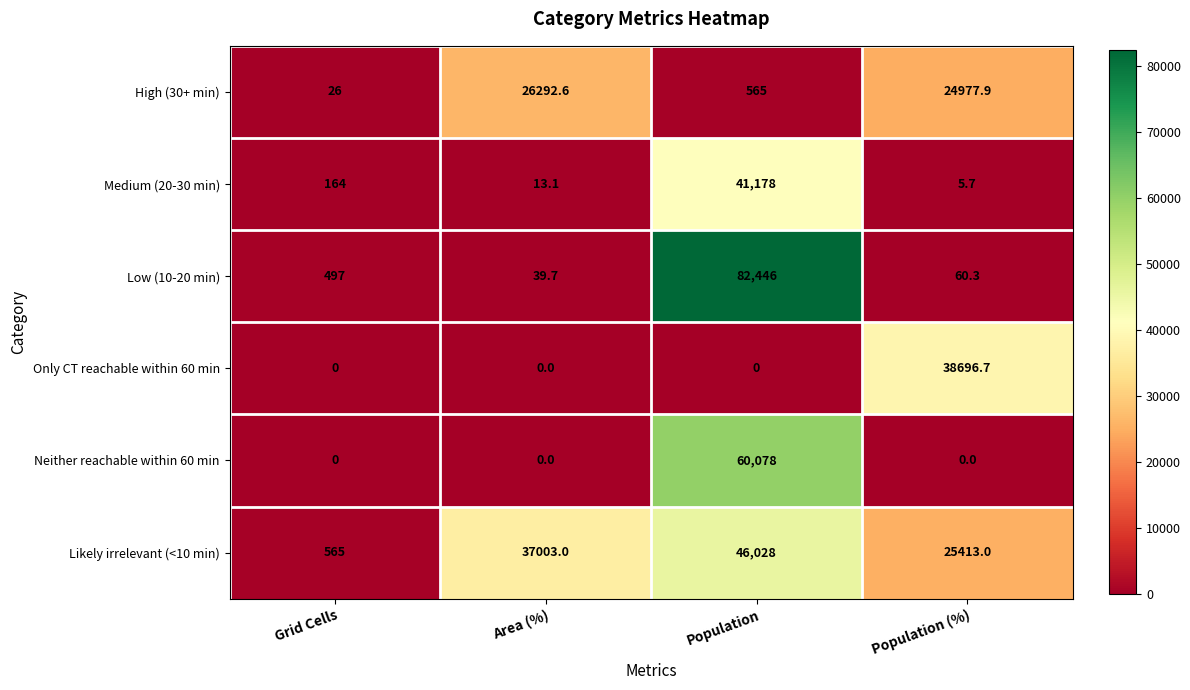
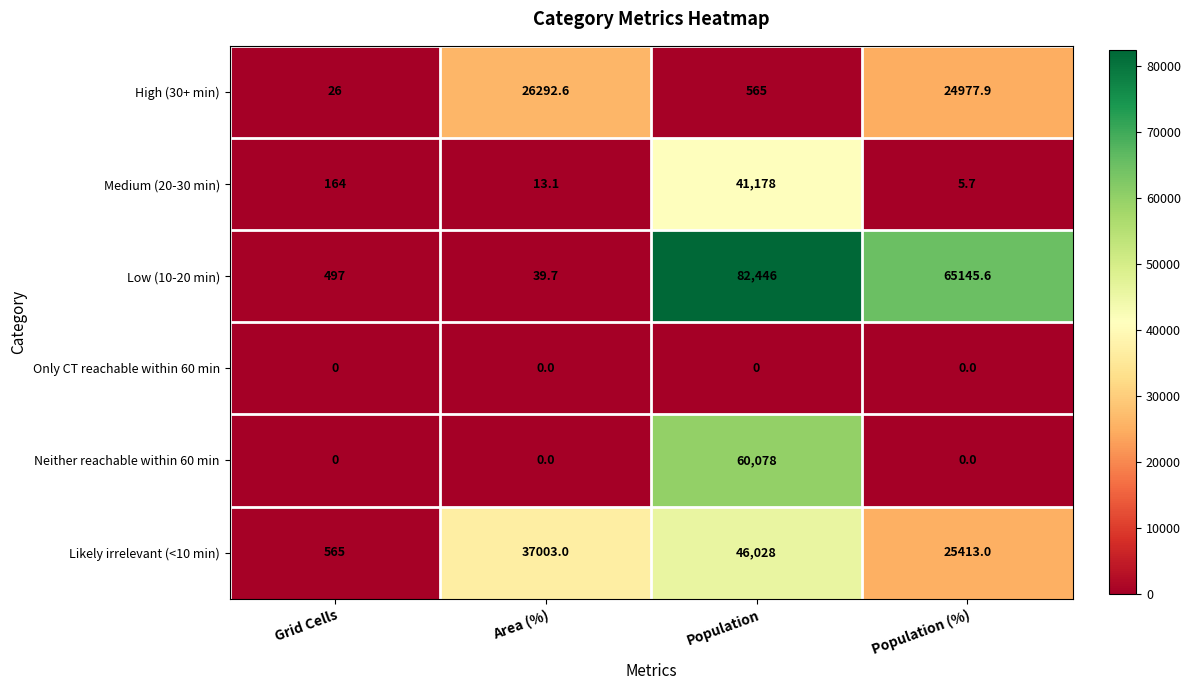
  {
    "High (30+ min)": {
      "Grid Cells": "26",
      "Area (%)": "26292.6",
      "Population": "565",
      "Population (%)": "24977.9"
    },
    "Medium (20-30 min)": {
      "Grid Cells": "164",
      "Area (%)": "13.1",
      "Population": "41,178",
      "Population (%)": "5.7"
    },
    "Low (10-20 min)": {
      "Grid Cells": "497",
      "Area (%)": "39.7",
      "Population": "82,446",
-     "Population (%)": "60.3"
+     "Population (%)": "65145.6"
    },
    "Only CT reachable within 60 min": {
      "Grid Cells": "0",
      "Area (%)": "0.0",
      "Population": "0",
-     "Population (%)": "38696.7"
+     "Population (%)": "0.0"
    },
    "Neither reachable within 60 min": {
      "Grid Cells": "0",
      "Area (%)": "0.0",
      "Population": "60,078",
      "Population (%)": "0.0"
    },
    "Likely irrelevant (<10 min)": {
      "Grid Cells": "565",
      "Area (%)": "37003.0",
      "Population": "46,028",
      "Population (%)": "25413.0"
    }
  }
